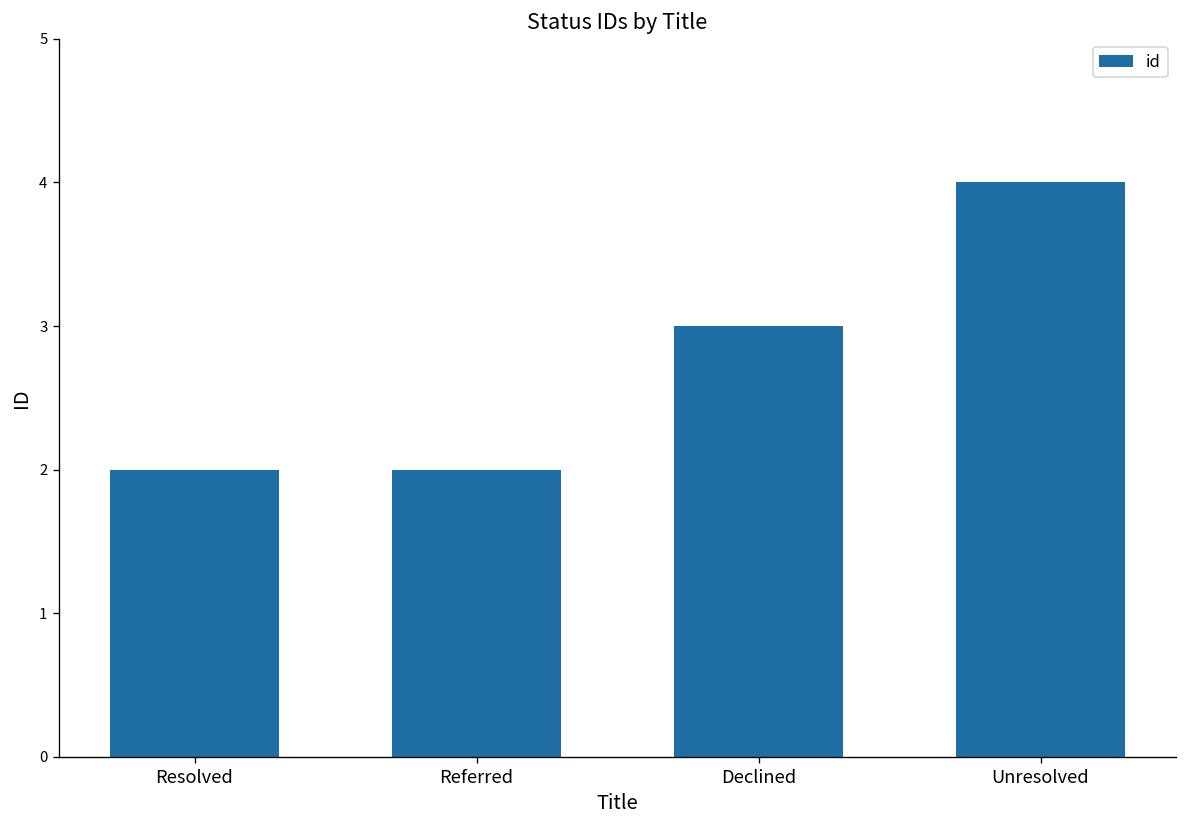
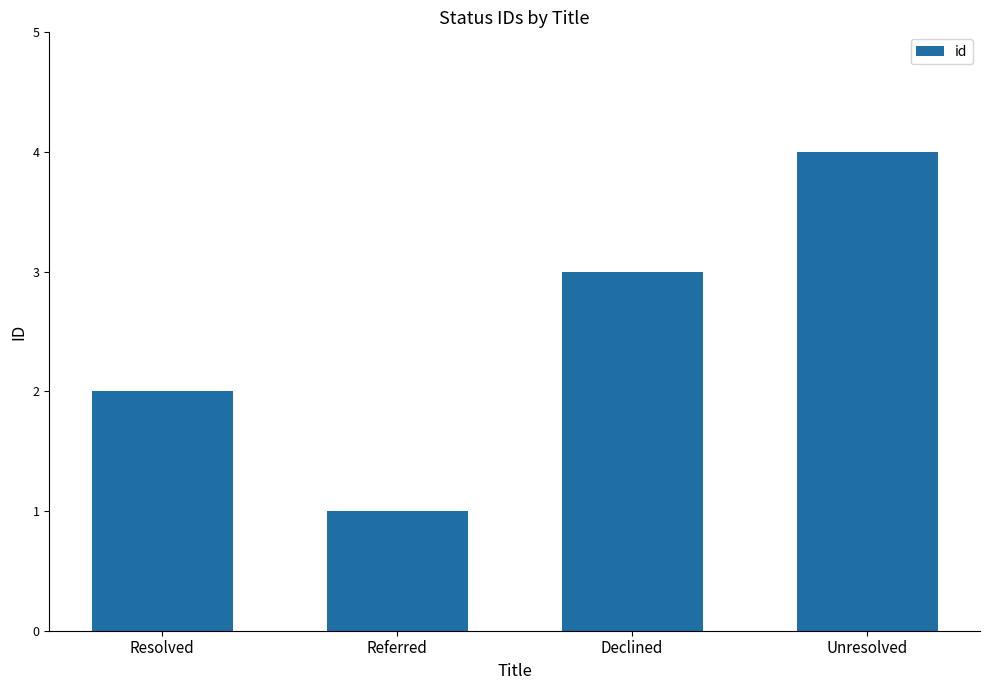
  {
    "Resolved": 2,
-   "Referred": 2,
+   "Referred": 1,
    "Declined": 3,
    "Unresolved": 4
  }
